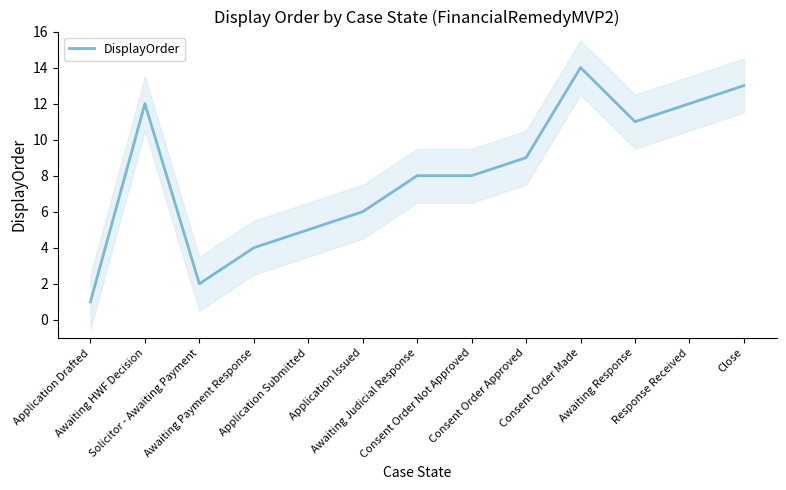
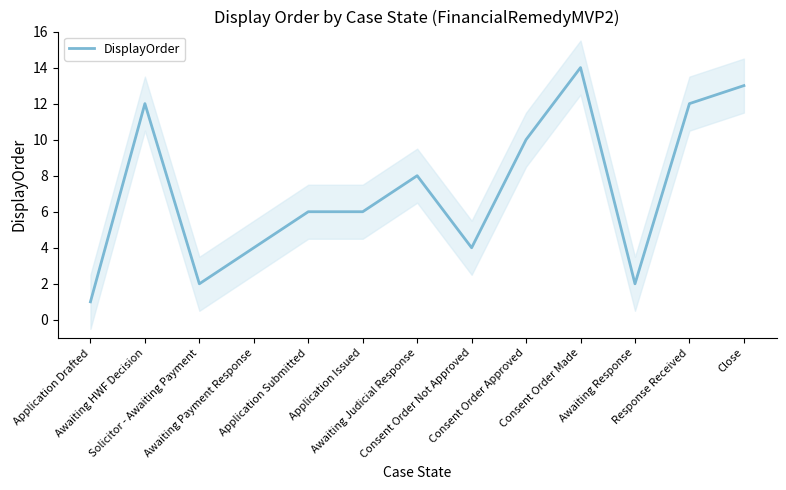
  {
    "DisplayOrder": {
      "Application Drafted": 1,
      "Awaiting HWF Decision": 12,
      "Solicitor - Awaiting Payment": 2,
      "Awaiting Payment Response": 4,
-     "Application Submitted": 5,
+     "Application Submitted": 6,
      "Application Issued": 6,
      "Awaiting Judicial Response": 8,
-     "Consent Order Not Approved": 8,
-     "Consent Order Approved": 9,
+     "Consent Order Not Approved": 4,
+     "Consent Order Approved": 10,
      "Consent Order Made": 14,
-     "Awaiting Response": 11,
+     "Awaiting Response": 2,
      "Response Received": 12,
      "Close": 13
    }
  }
